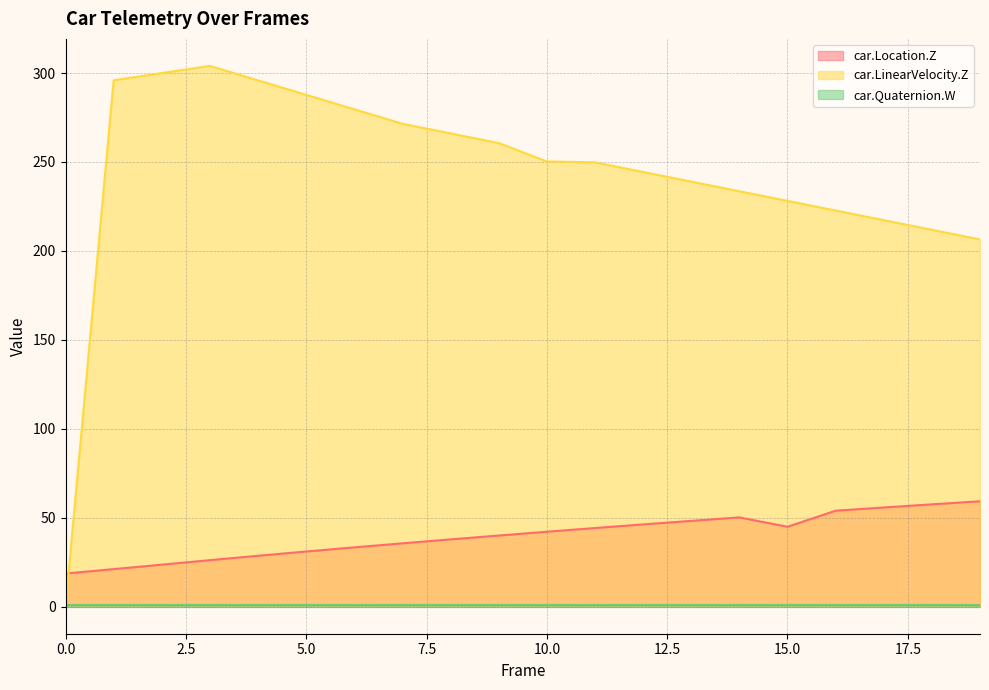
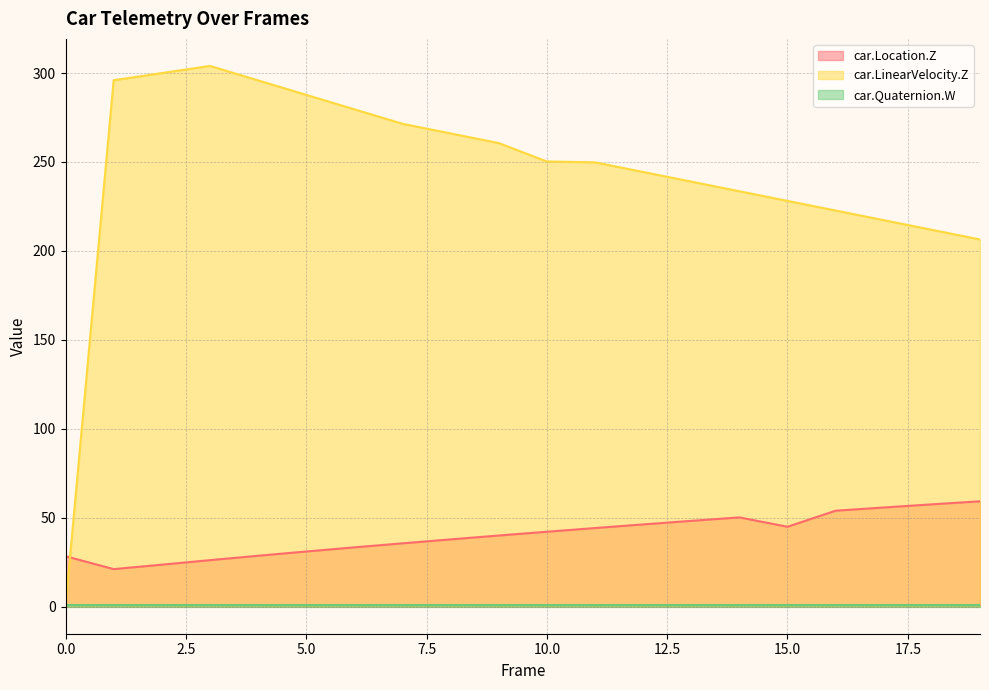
  {
    "car.Location.Z": {
-     "0.0": 19,
+     "0.0": 28,
      "5.0": 31,
      "10.0": 42,
      "15.0": 45
    },
    "car.LinearVelocity.Z": {
      "5.0": 288,
      "10.0": 250,
      "15.0": 228
    },
    "car.Quaternion.W": {
      "5.0": 1,
      "10.0": 1,
      "15.0": 1
    }
  }
